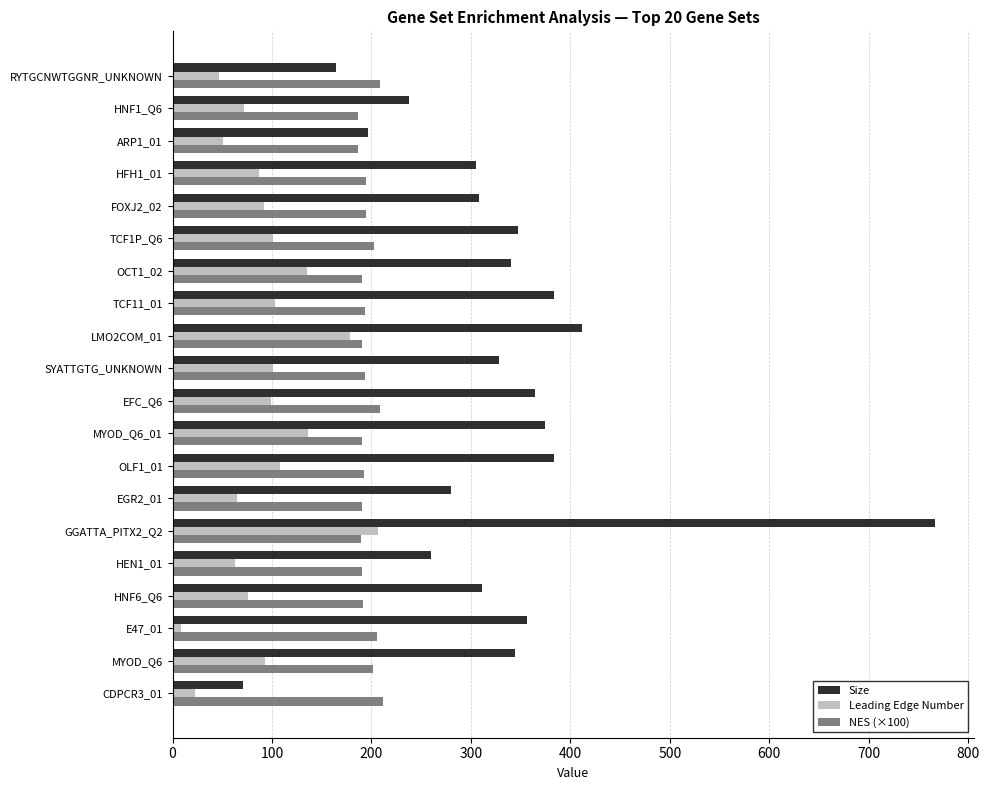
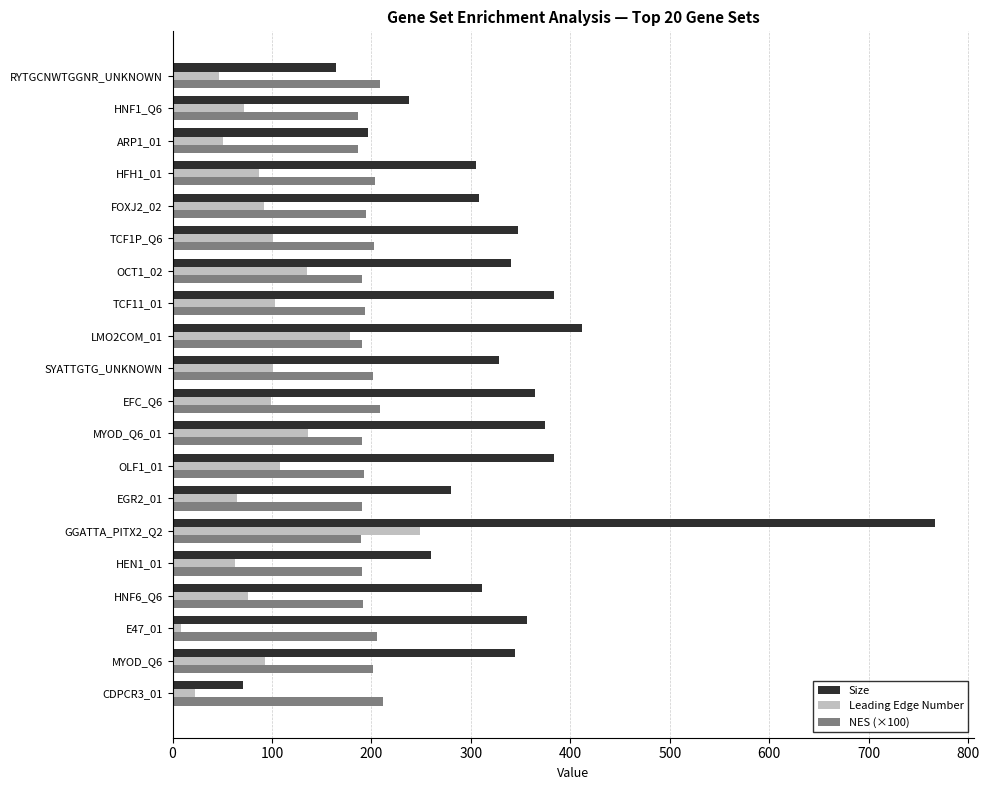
  {
    "Size": {
      "RYTGCNWTGGNR_UNKNOWN": 160,
      "HNF1_Q6": 240,
      "ARP1_01": 200,
      "HFH1_01": 310,
      "FOXJ2_02": 310,
      "TCF1P_Q6": 350,
      "OCT1_02": 340,
      "TCF11_01": 380,
      "LMO2COM_01": 410,
      "SYATTGTG_UNKNOWN": 330,
      "EFC_Q6": 360,
      "MYOD_Q6_01": 370,
      "OLF1_01": 380,
      "EGR2_01": 280,
      "GGATTA_PITX2_Q2": 770,
      "HEN1_01": 260,
      "HNF6_Q6": 310,
      "E47_01": 360,
      "MYOD_Q6": 340,
      "CDPCR3_01": 70
    },
    "Leading Edge Number": {
      "RYTGCNWTGGNR_UNKNOWN": 50,
      "HNF1_Q6": 70,
      "ARP1_01": 50,
      "HFH1_01": 90,
      "FOXJ2_02": 90,
      "TCF1P_Q6": 100,
      "OCT1_02": 140,
      "TCF11_01": 100,
      "LMO2COM_01": 180,
      "SYATTGTG_UNKNOWN": 100,
      "EFC_Q6": 100,
      "MYOD_Q6_01": 140,
      "OLF1_01": 110,
      "EGR2_01": 70,
-     "GGATTA_PITX2_Q2": 210,
+     "GGATTA_PITX2_Q2": 250,
      "HEN1_01": 60,
      "HNF6_Q6": 80,
      "E47_01": 10,
      "MYOD_Q6": 90,
      "CDPCR3_01": 20
    },
    "NES (×100)": {
      "RYTGCNWTGGNR_UNKNOWN": 210,
      "HNF1_Q6": 190,
      "ARP1_01": 190,
-     "HFH1_01": 190,
+     "HFH1_01": 200,
      "FOXJ2_02": 190,
      "TCF1P_Q6": 200,
      "OCT1_02": 190,
      "TCF11_01": 190,
      "LMO2COM_01": 190,
-     "SYATTGTG_UNKNOWN": 190,
+     "SYATTGTG_UNKNOWN": 200,
      "EFC_Q6": 210,
      "MYOD_Q6_01": 190,
      "OLF1_01": 190,
      "EGR2_01": 190,
      "GGATTA_PITX2_Q2": 190,
      "HEN1_01": 190,
      "HNF6_Q6": 190,
      "E47_01": 210,
      "MYOD_Q6": 200,
      "CDPCR3_01": 210
    }
  }
